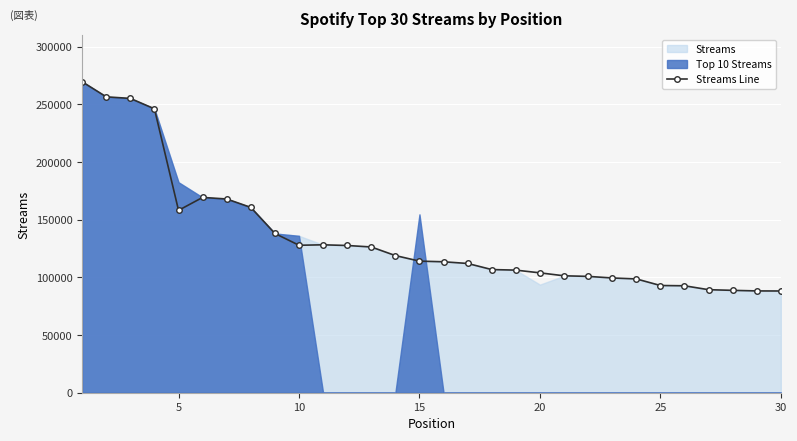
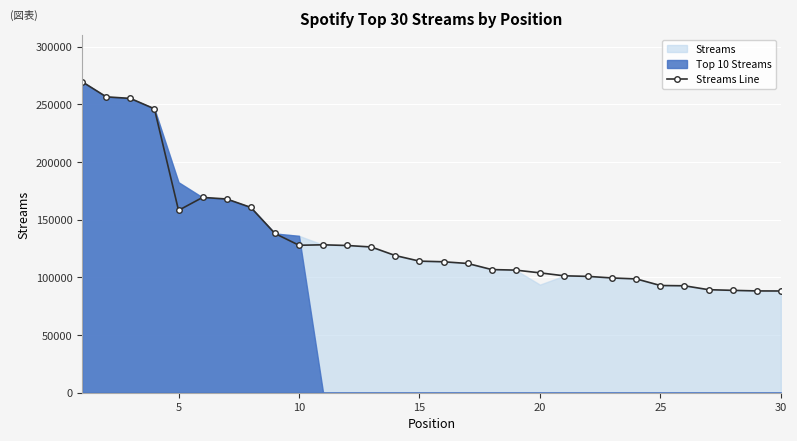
  {
    "Streams Line": {
      "5": 158000,
      "10": 128000,
      "20": 104000
    },
    "Streams": {
      "20": 94000
    },
    "Top 10 Streams": {
-     "15": 155000,
+     "15": 0,
      "20": 0,
      "25": 0,
      "30": 0
    }
  }
